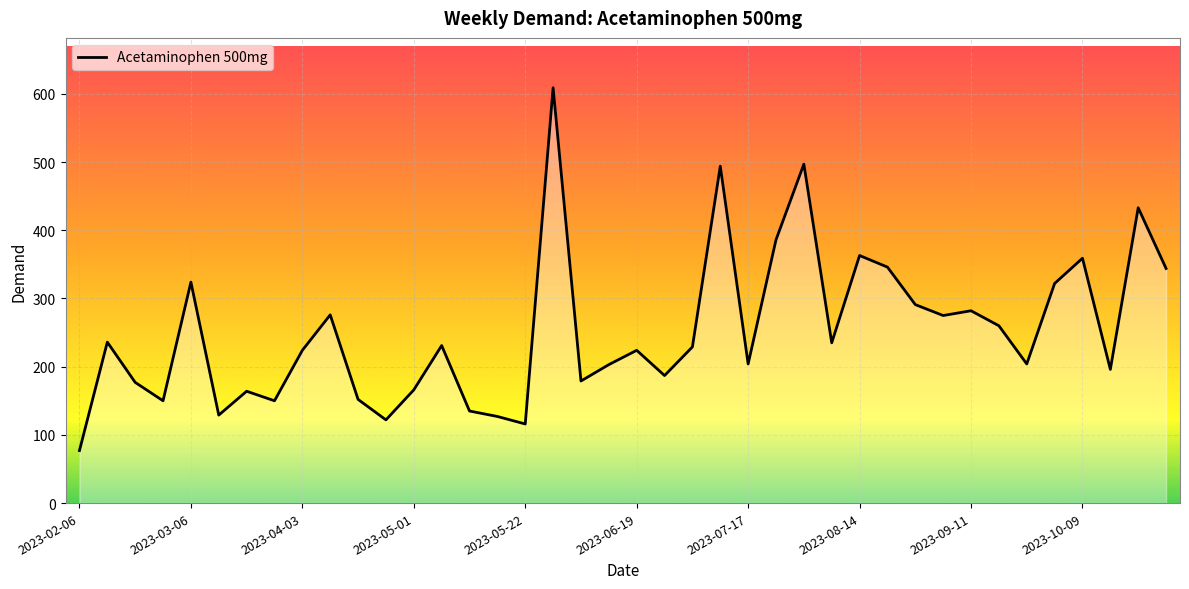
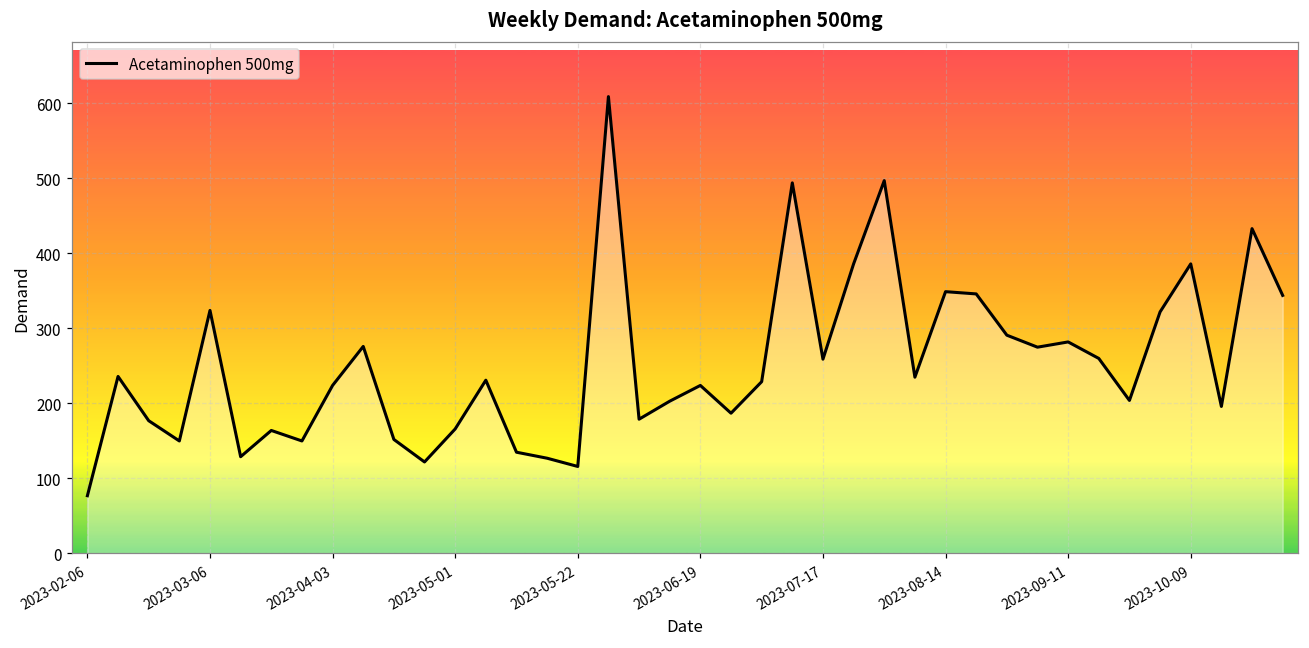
  {
    "2023-02-06": 80,
    "2023-03-06": 320,
    "2023-04-03": 220,
    "2023-05-22": 120,
    "2023-06-19": 220,
-   "2023-07-17": 200,
-   "2023-08-14": 360,
+   "2023-07-17": 260,
+   "2023-08-14": 350,
    "2023-09-11": 280,
-   "2023-10-09": 360
+   "2023-10-09": 390
  }
